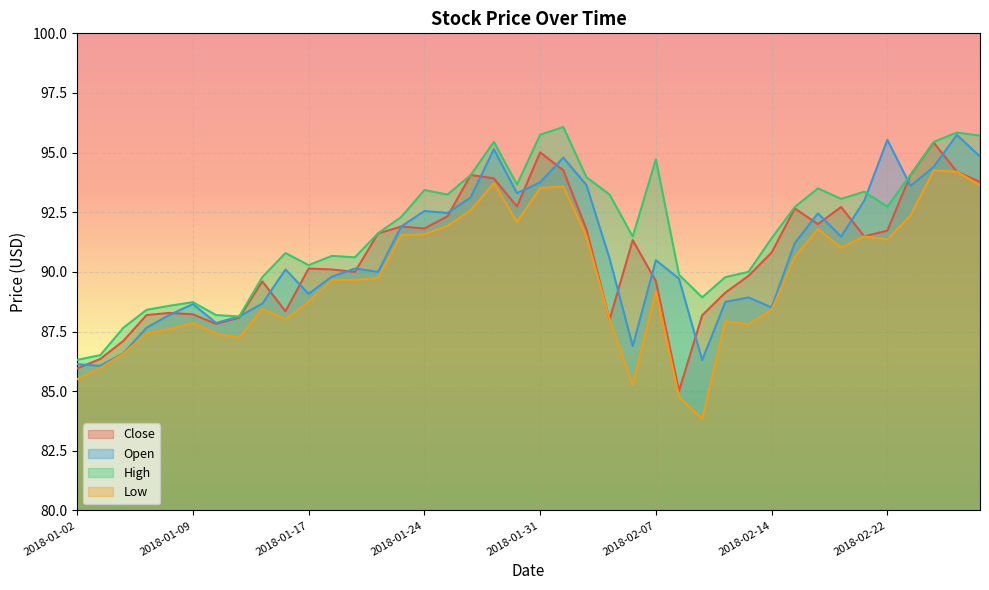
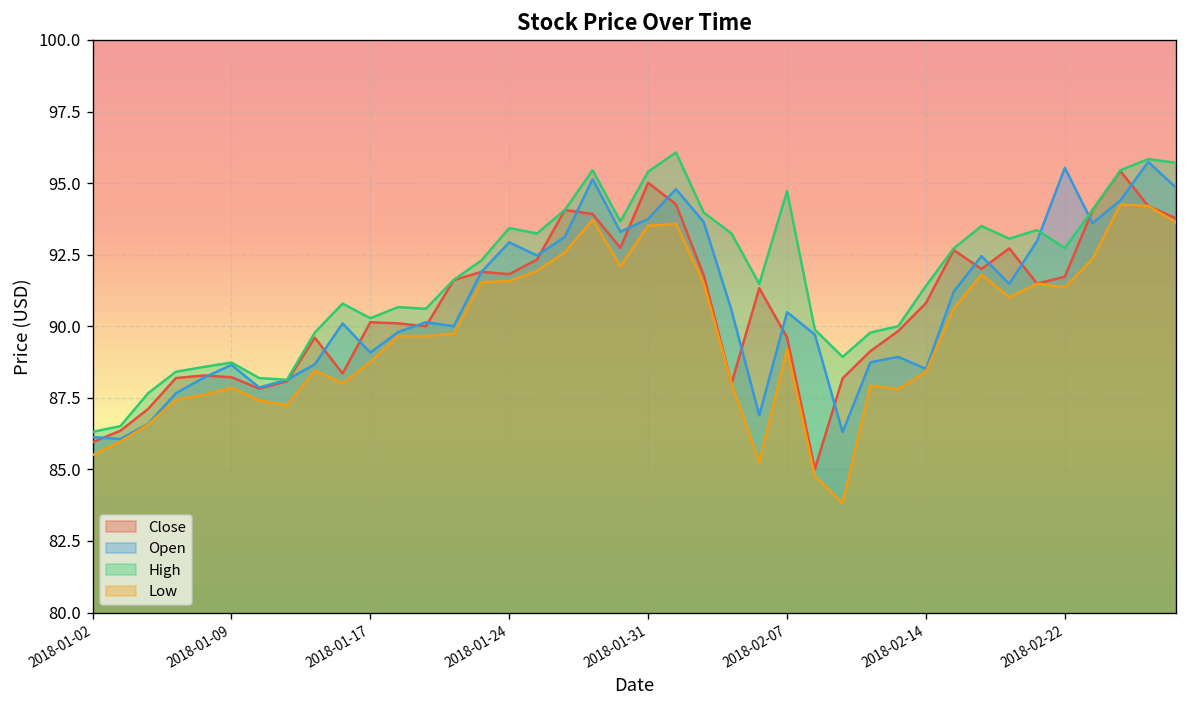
  {
    "Open": {
      "2018-01-02": 86.1,
      "2018-01-17": 89.1,
-     "2018-01-24": 92.6,
+     "2018-01-24": 92.9,
      "2018-01-31": 93.8,
      "2018-02-07": 90.5,
      "2018-02-22": 95.5
    },
    "High": {
      "2018-01-02": 86.3,
      "2018-01-17": 90.3,
      "2018-01-24": 93.4,
-     "2018-01-31": 95.7,
+     "2018-01-31": 95.4,
      "2018-02-07": 94.7,
      "2018-02-14": 91.4,
      "2018-02-22": 92.7
    }
  }
